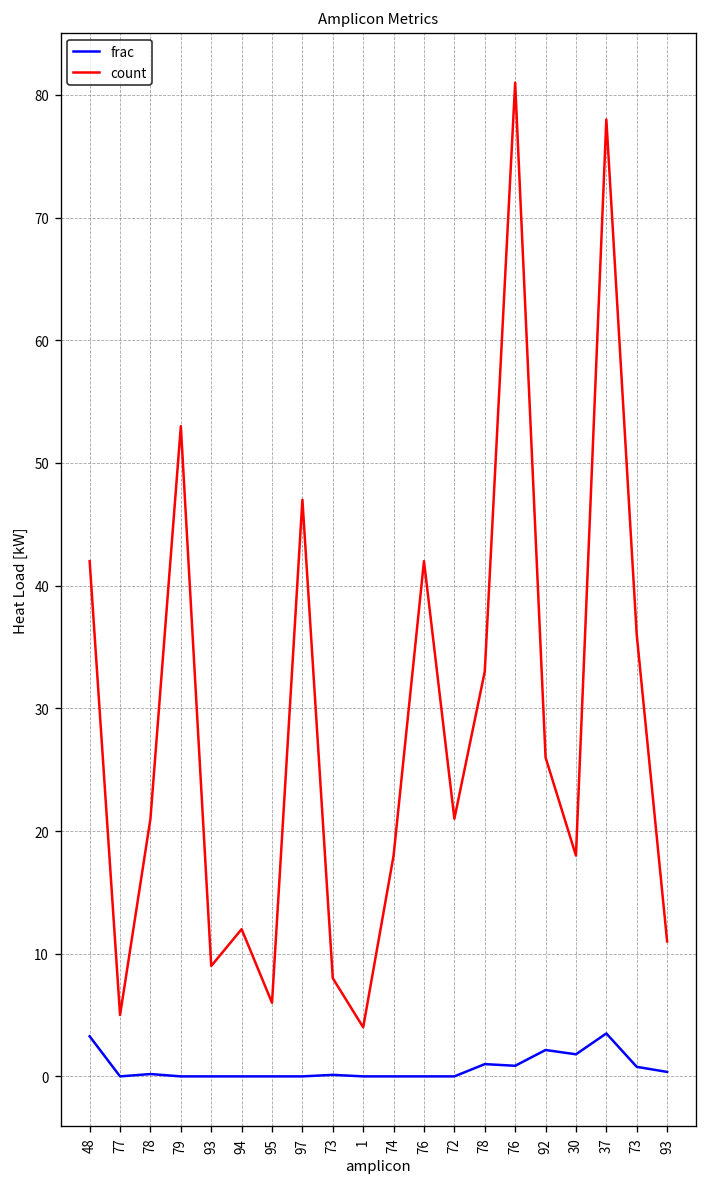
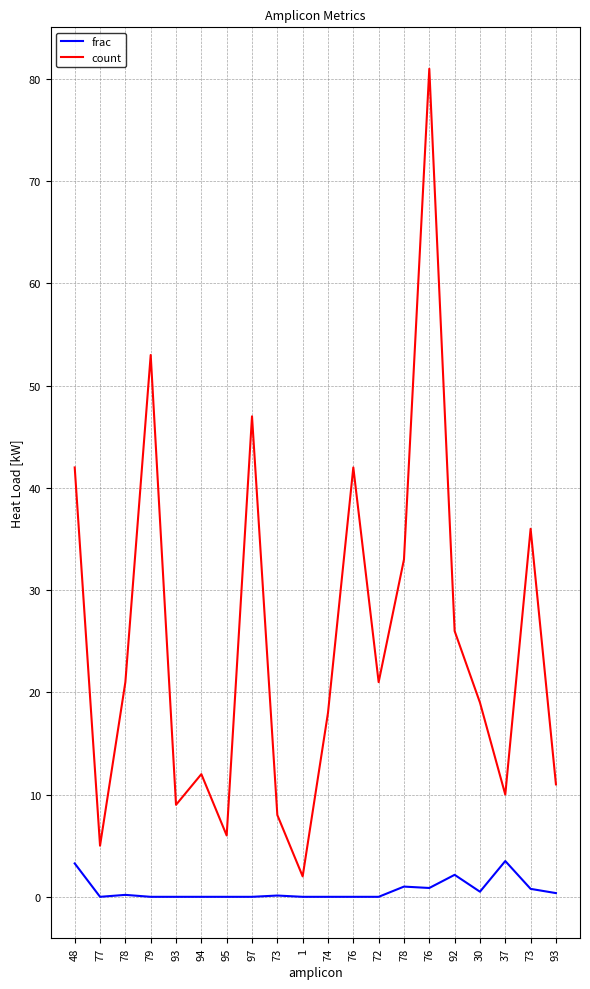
  {
    "frac": {
      "48": 3.3,
      "77": 0.0,
      "79": 0.0,
      "94": 0.0,
      "95": 0.0,
      "97": 0.0,
      "1": 0.0,
      "74": 0.0,
      "72": 0.0,
      "92": 2.2,
-     "30": 1.8,
+     "30": 0.5,
      "37": 3.5
    },
    "count": {
      "48": 42,
      "77": 5,
      "79": 53,
      "94": 12,
      "95": 6,
      "97": 47,
-     "1": 4,
+     "1": 2,
      "74": 18,
      "72": 21,
      "92": 26,
-     "30": 18,
-     "37": 78
+     "30": 19,
+     "37": 10
    }
  }
